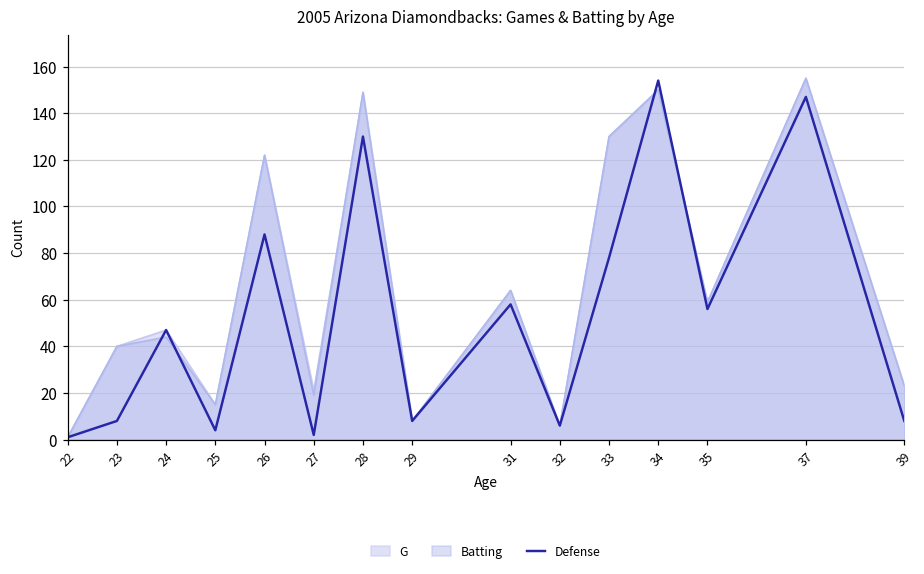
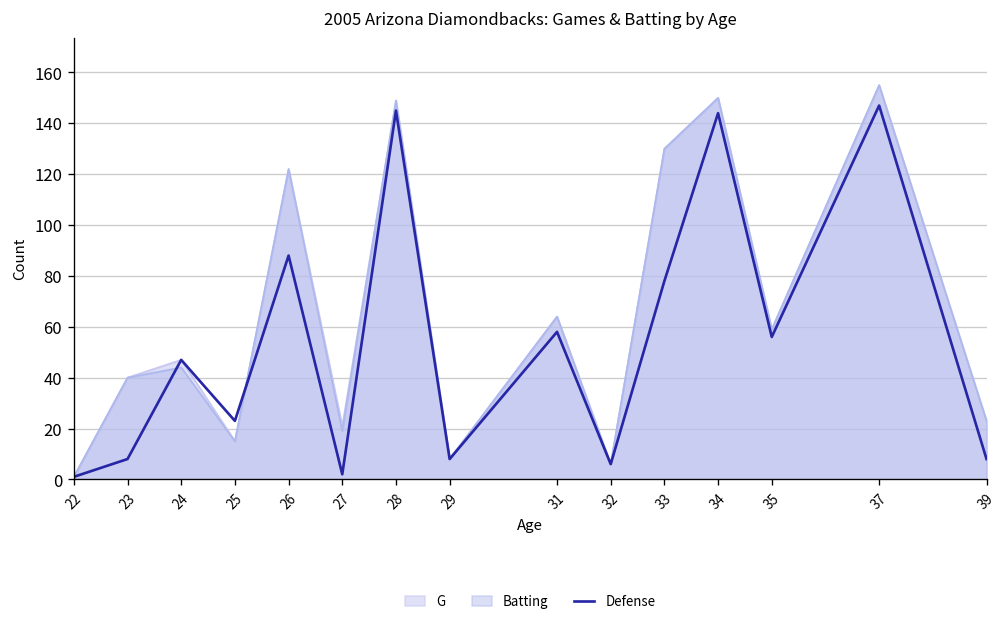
  {
    "Defense": {
      "23": 8,
-     "25": 4,
+     "25": 23,
      "26": 88,
      "27": 2,
-     "28": 130,
+     "28": 145,
      "31": 58,
      "33": 78,
-     "34": 154,
+     "34": 144,
      "35": 56,
      "37": 147,
      "39": 8
    }
  }
